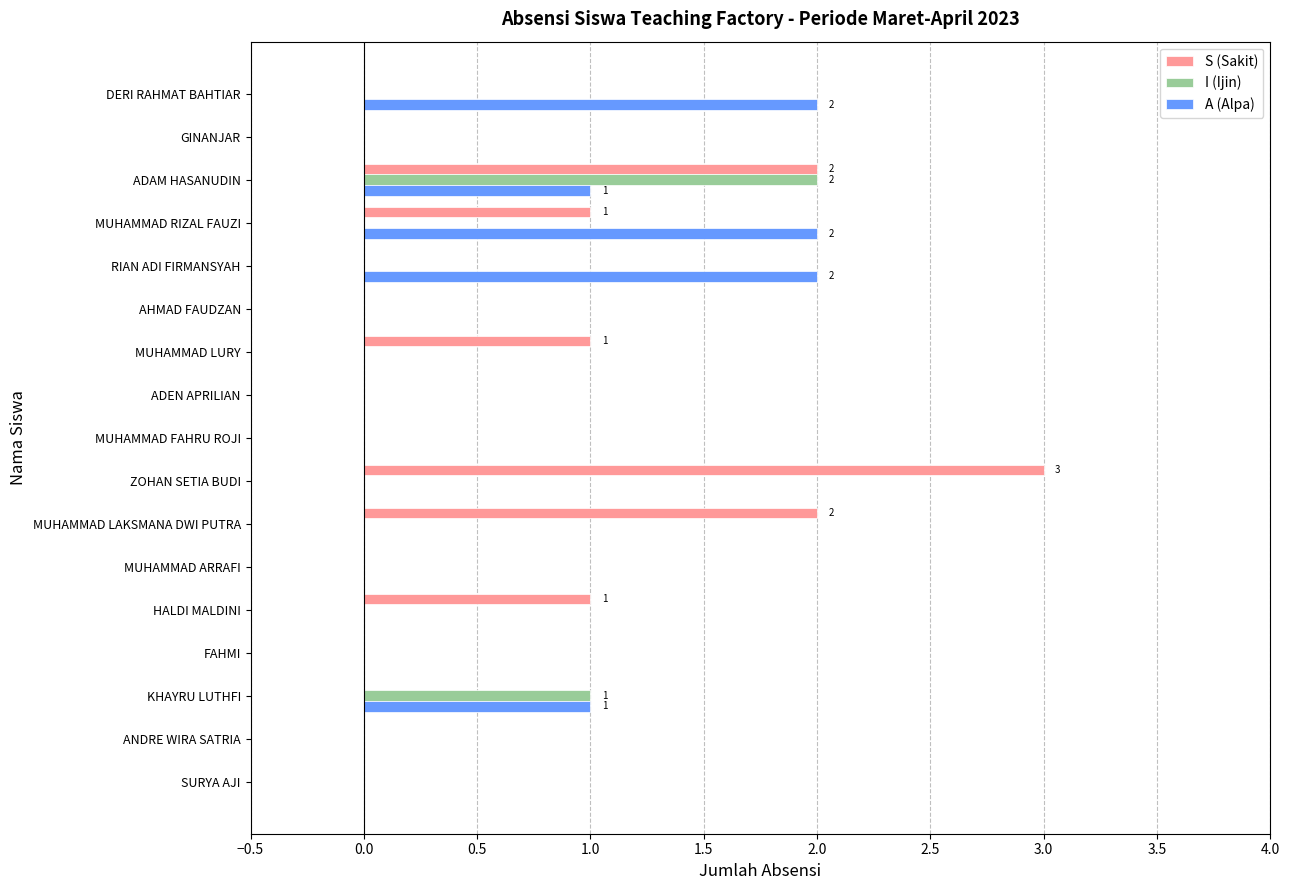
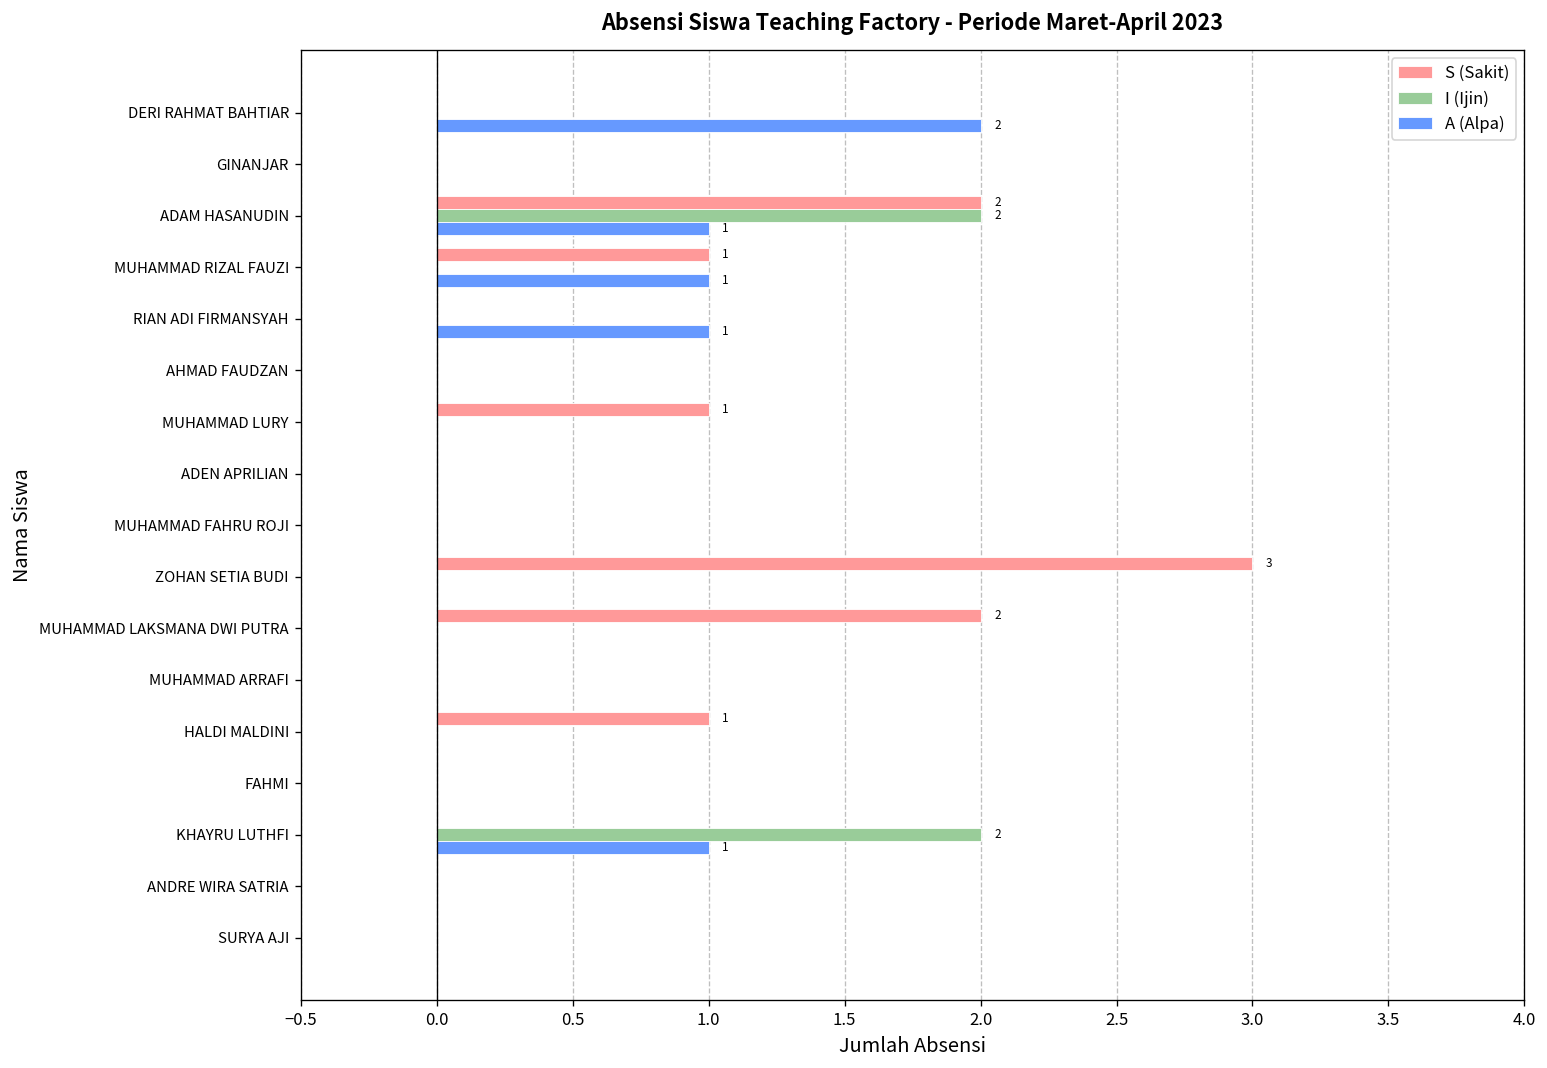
  {
    "S (Sakit)": {
      "ADAM HASANUDIN": 2,
      "MUHAMMAD RIZAL FAUZI": 1,
      "MUHAMMAD LURY": 1,
      "ZOHAN SETIA BUDI": 3,
      "MUHAMMAD LAKSMANA DWI PUTRA": 2,
      "HALDI MALDINI": 1
    },
    "I (Ijin)": {
      "ADAM HASANUDIN": 2,
-     "KHAYRU LUTHFI": 1
+     "KHAYRU LUTHFI": 2
    },
    "A (Alpa)": {
      "DERI RAHMAT BAHTIAR": 2,
      "ADAM HASANUDIN": 1,
-     "MUHAMMAD RIZAL FAUZI": 2,
-     "RIAN ADI FIRMANSYAH": 2,
+     "MUHAMMAD RIZAL FAUZI": 1,
+     "RIAN ADI FIRMANSYAH": 1,
      "KHAYRU LUTHFI": 1
    }
  }
